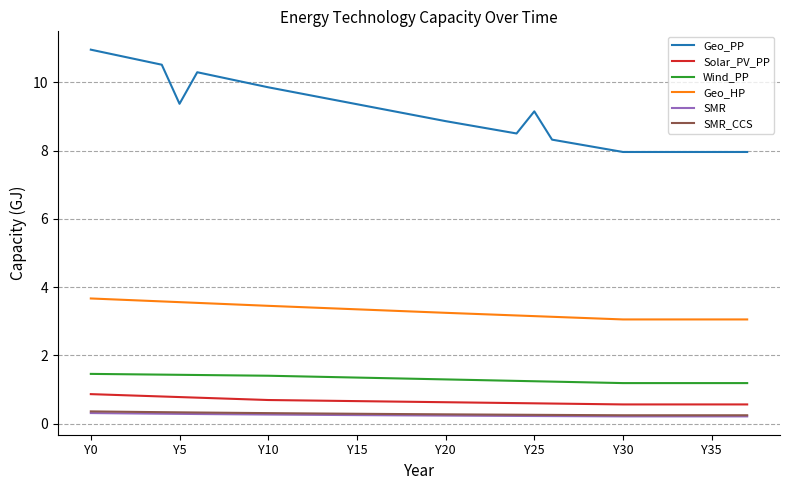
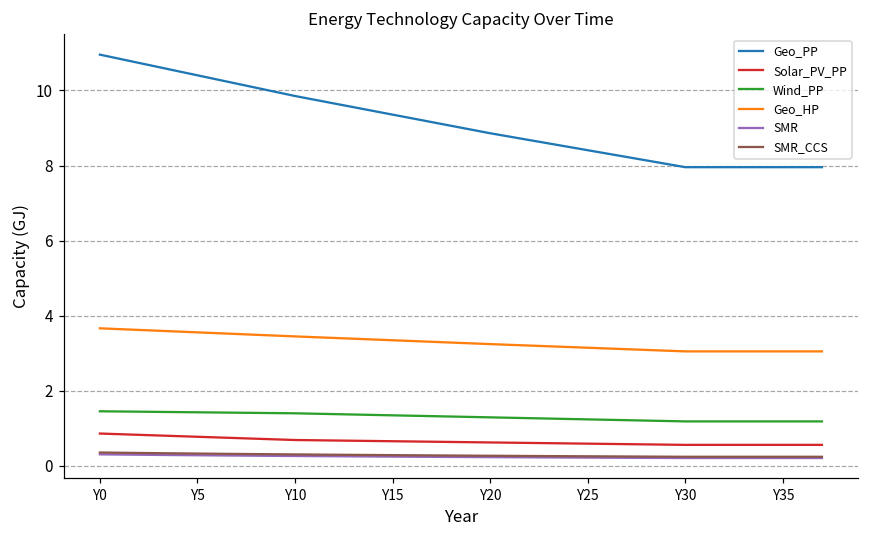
  {
    "Geo_PP": {
      "Y0": 11.0,
-     "Y5": 9.4,
+     "Y5": 10.4,
      "Y10": 9.9,
      "Y15": 9.4,
      "Y20": 8.9,
-     "Y25": 9.1,
+     "Y25": 8.4,
      "Y30": 8.0,
      "Y35": 8.0
    },
    "Solar_PV_PP": {
      "Y0": 0.9,
      "Y5": 0.8,
      "Y10": 0.7,
      "Y15": 0.7,
      "Y20": 0.6,
      "Y25": 0.6,
      "Y30": 0.6,
      "Y35": 0.6
    },
    "Wind_PP": {
      "Y0": 1.5,
      "Y5": 1.4,
      "Y10": 1.4,
      "Y15": 1.3,
      "Y20": 1.3,
      "Y25": 1.2,
      "Y30": 1.2,
      "Y35": 1.2
    },
    "Geo_HP": {
      "Y0": 3.7,
      "Y5": 3.6,
      "Y10": 3.4,
      "Y15": 3.3,
      "Y20": 3.2,
      "Y25": 3.1,
      "Y30": 3.1,
      "Y35": 3.1
    }
  }
